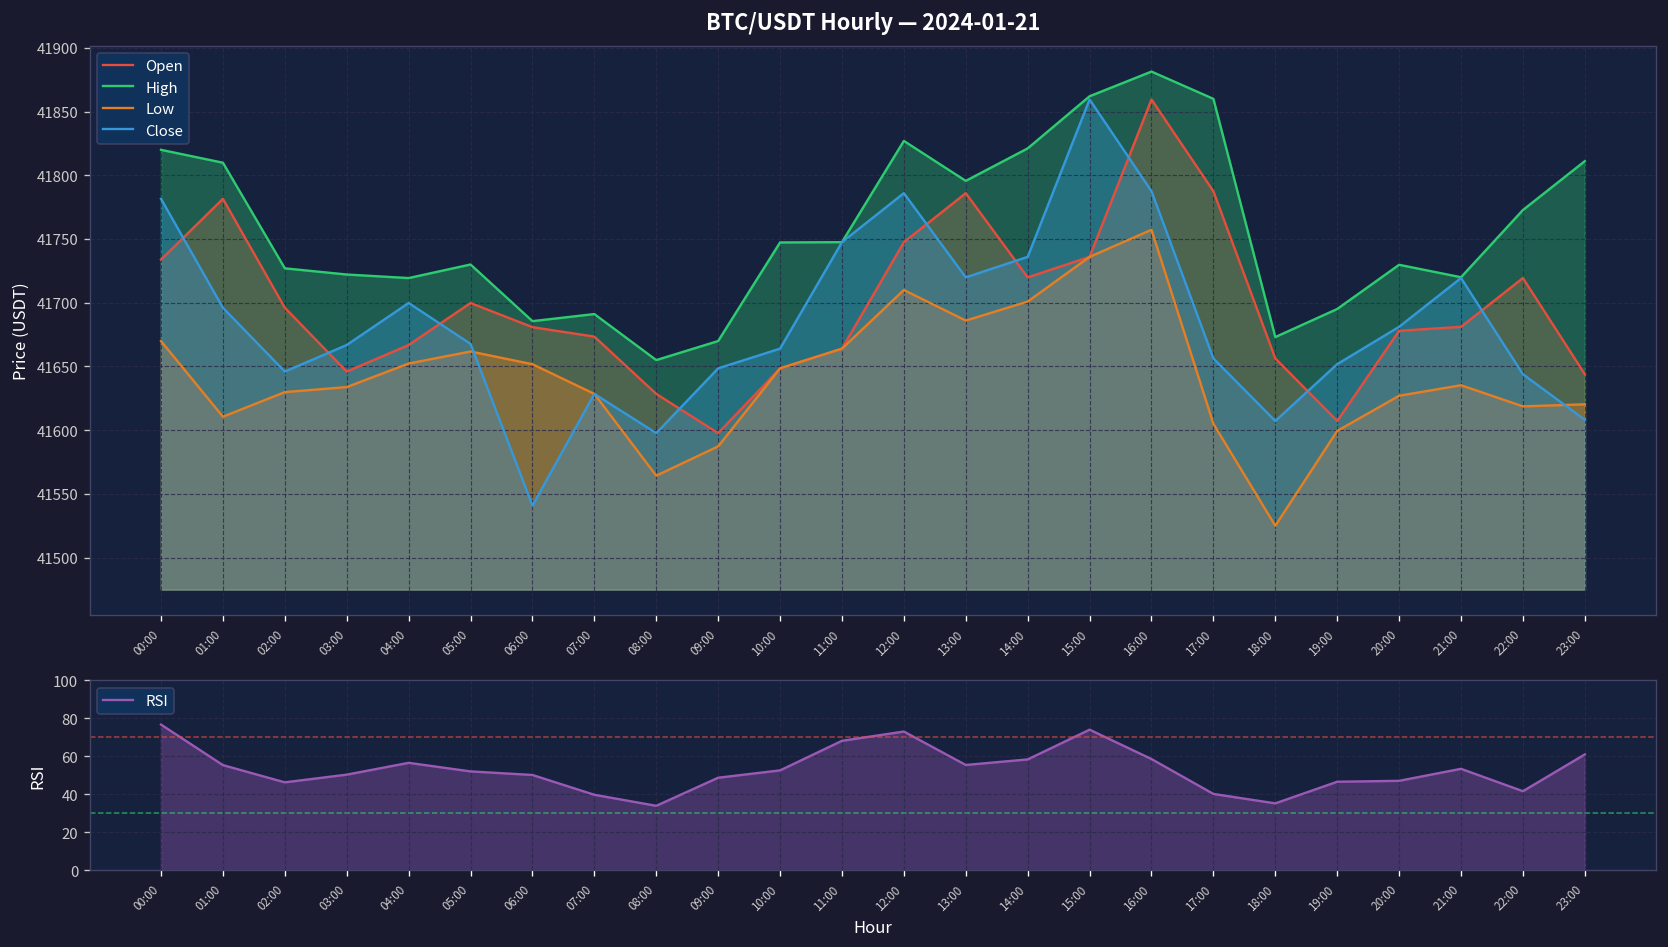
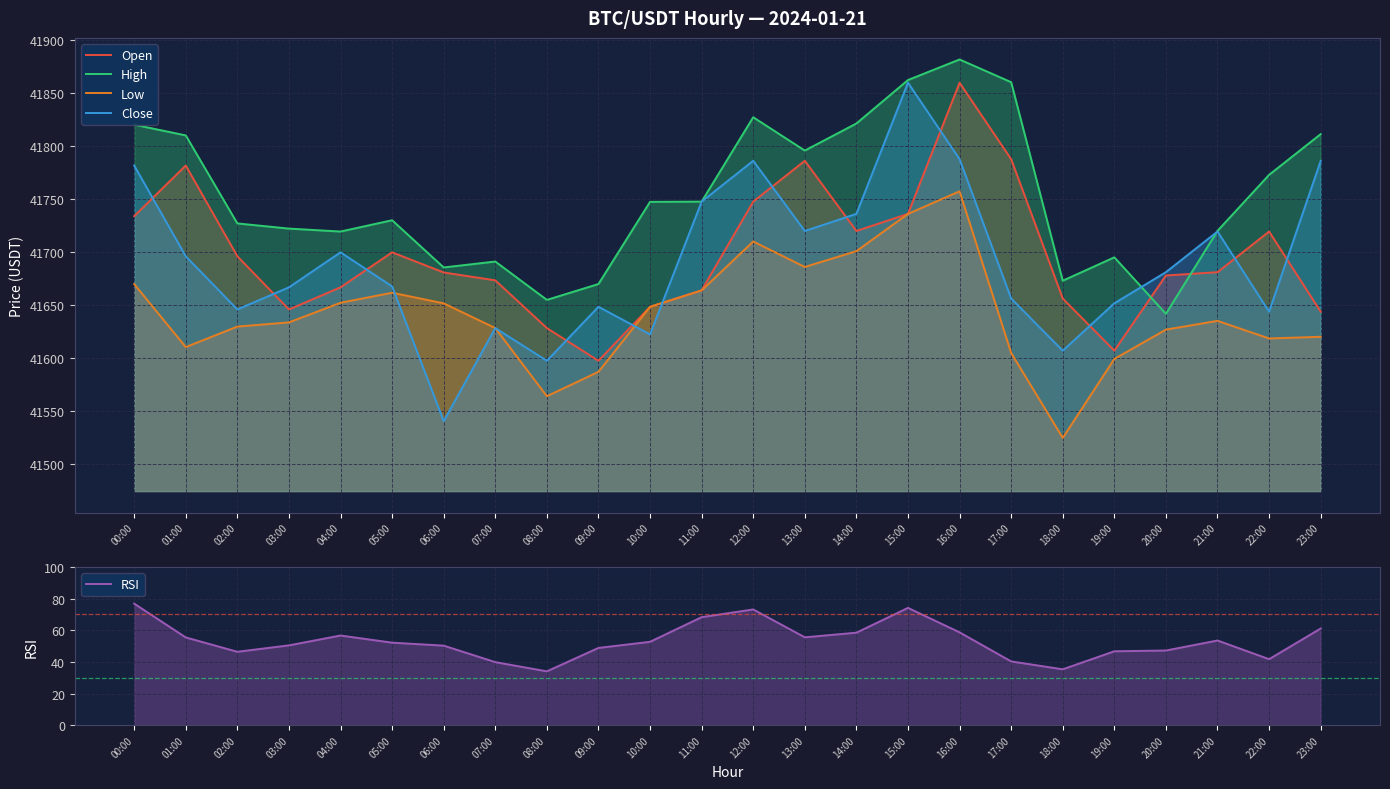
  {
    "BTC/USDT Hourly — 2024-01-21": {
      "High": {
        "01:00": 41810,
        "02:00": 41727,
        "03:00": 41722,
        "04:00": 41719,
        "05:00": 41730,
        "06:00": 41686,
        "07:00": 41691,
        "08:00": 41655,
        "09:00": 41670,
        "10:00": 41747,
        "12:00": 41827,
        "13:00": 41796,
        "14:00": 41821,
        "15:00": 41862,
        "16:00": 41881,
        "17:00": 41860,
        "18:00": 41673,
        "19:00": 41695,
-       "20:00": 41730,
+       "20:00": 41642,
        "22:00": 41773,
        "23:00": 41811
      },
      "Close": {
        "00:00": 41782,
        "01:00": 41696,
        "02:00": 41646,
        "03:00": 41667,
        "04:00": 41700,
        "05:00": 41668,
        "06:00": 41541,
        "08:00": 41598,
        "09:00": 41649,
-       "10:00": 41664,
+       "10:00": 41622,
        "12:00": 41786,
        "13:00": 41720,
        "14:00": 41736,
        "15:00": 41860,
        "16:00": 41788,
        "17:00": 41656,
        "18:00": 41607,
        "19:00": 41652,
        "20:00": 41681,
        "22:00": 41644,
-       "23:00": 41608
+       "23:00": 41786
      }
    }
  }
